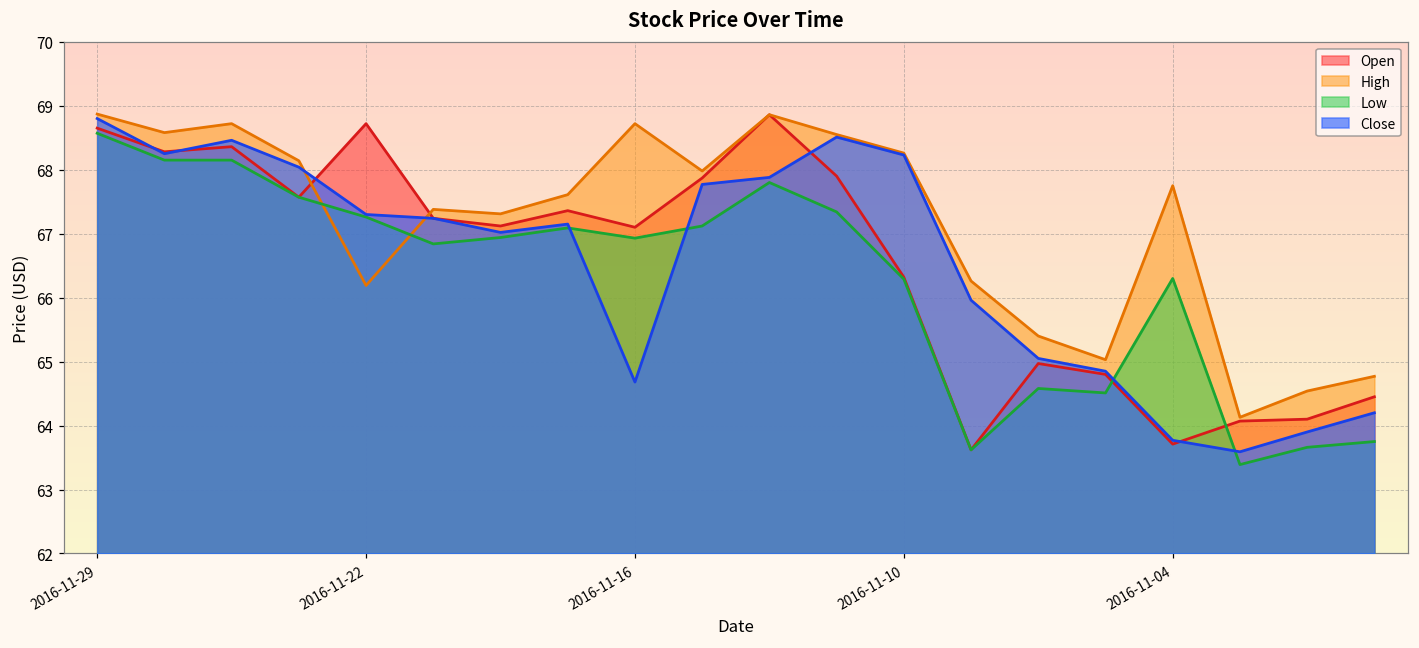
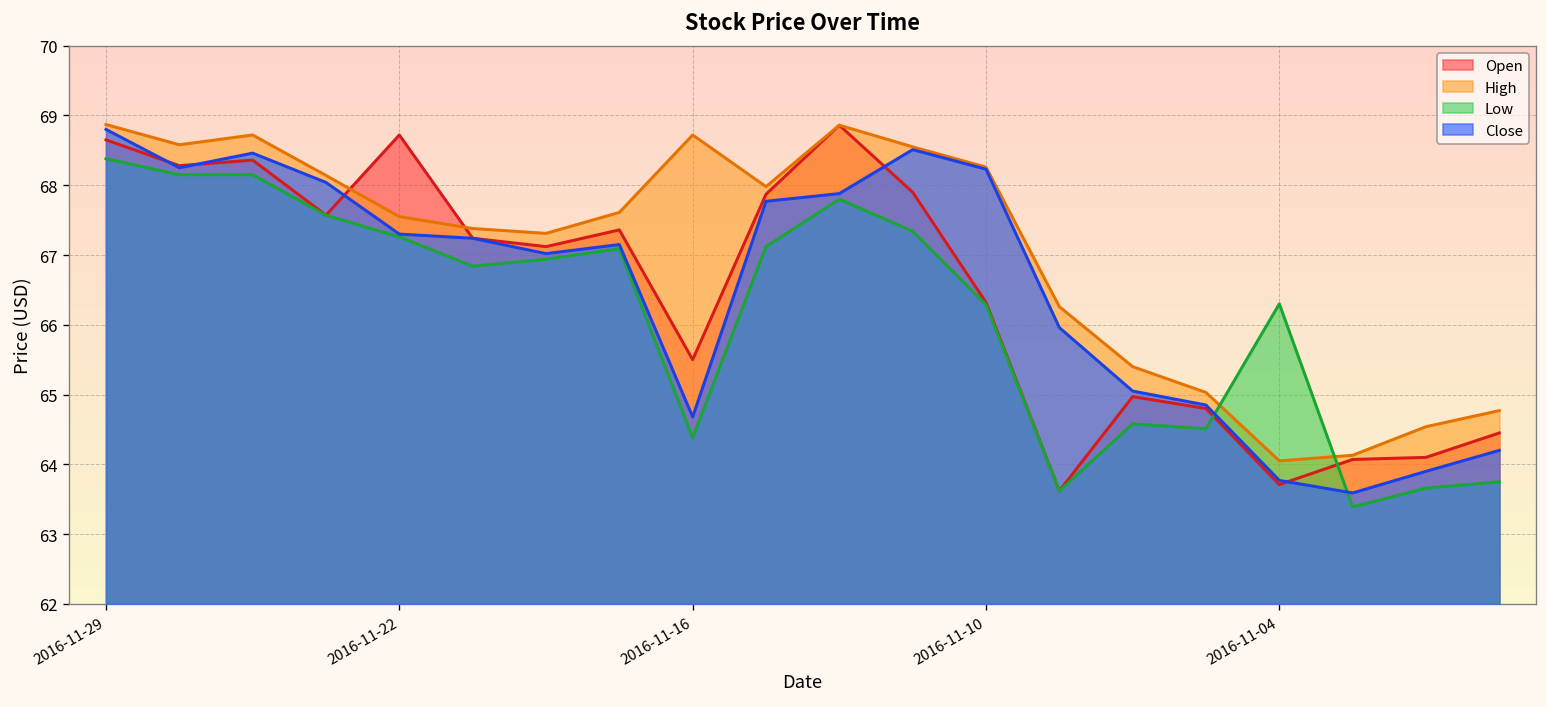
  {
    "Open": {
      "2016-11-29": 68.7,
      "2016-11-22": 68.7,
-     "2016-11-16": 67.1,
+     "2016-11-16": 65.5,
      "2016-11-04": 63.7
    },
    "High": {
      "2016-11-29": 68.9,
-     "2016-11-22": 66.2,
+     "2016-11-22": 67.6,
      "2016-11-16": 68.7,
-     "2016-11-04": 67.8
+     "2016-11-04": 64.1
    },
    "Low": {
-     "2016-11-29": 68.6,
-     "2016-11-16": 66.9,
+     "2016-11-29": 68.4,
+     "2016-11-16": 64.4,
      "2016-11-04": 66.3
    },
    "Close": {
      "2016-11-29": 68.8,
      "2016-11-16": 64.7,
      "2016-11-04": 63.8
    }
  }
